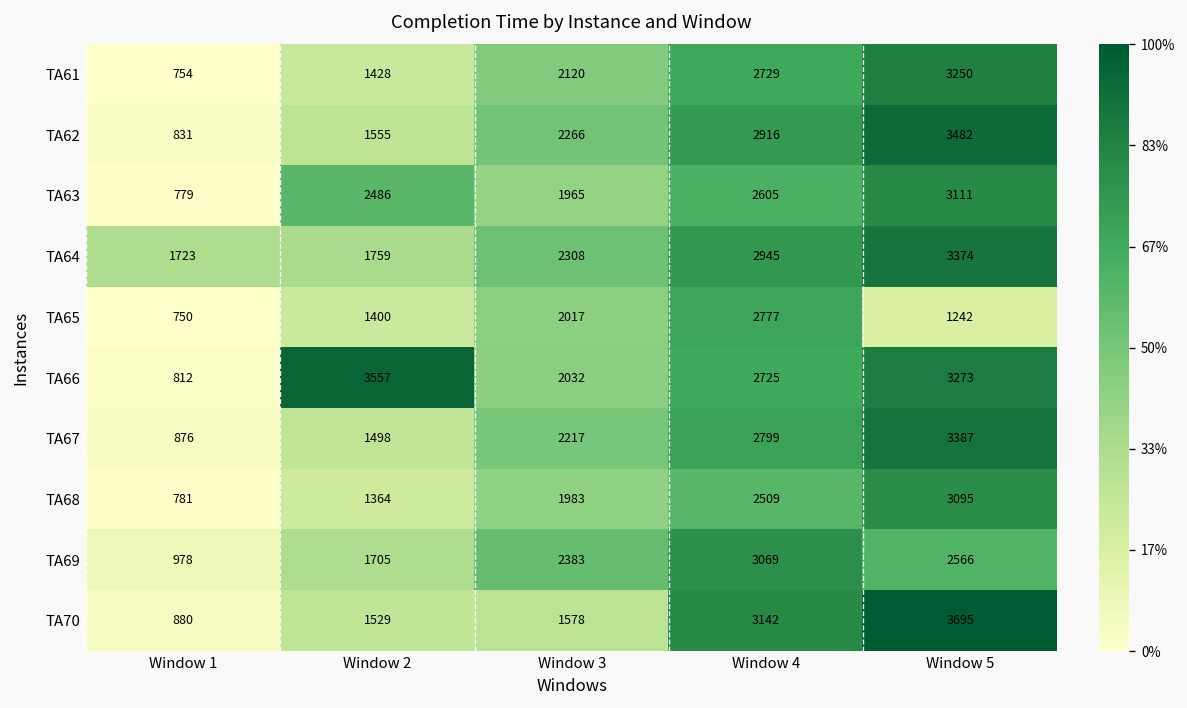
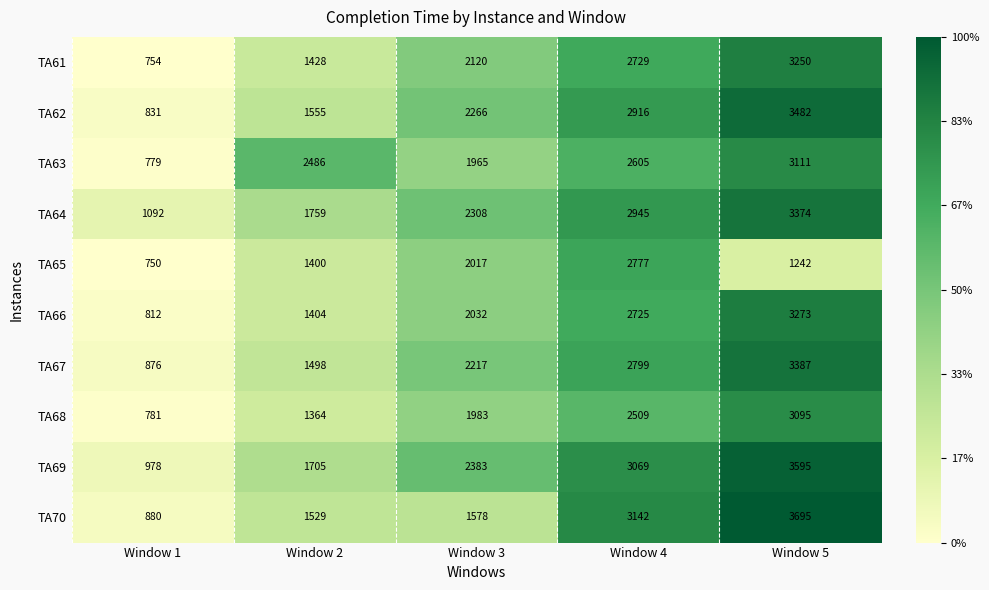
  {
    "TA61": {
      "Window 1": 754,
      "Window 2": 1428,
      "Window 3": 2120,
      "Window 4": 2729,
      "Window 5": 3250
    },
    "TA62": {
      "Window 1": 831,
      "Window 2": 1555,
      "Window 3": 2266,
      "Window 4": 2916,
      "Window 5": 3482
    },
    "TA63": {
      "Window 1": 779,
      "Window 2": 2486,
      "Window 3": 1965,
      "Window 4": 2605,
      "Window 5": 3111
    },
    "TA64": {
-     "Window 1": 1723,
+     "Window 1": 1092,
      "Window 2": 1759,
      "Window 3": 2308,
      "Window 4": 2945,
      "Window 5": 3374
    },
    "TA65": {
      "Window 1": 750,
      "Window 2": 1400,
      "Window 3": 2017,
      "Window 4": 2777,
      "Window 5": 1242
    },
    "TA66": {
      "Window 1": 812,
-     "Window 2": 3557,
+     "Window 2": 1404,
      "Window 3": 2032,
      "Window 4": 2725,
      "Window 5": 3273
    },
    "TA67": {
      "Window 1": 876,
      "Window 2": 1498,
      "Window 3": 2217,
      "Window 4": 2799,
      "Window 5": 3387
    },
    "TA68": {
      "Window 1": 781,
      "Window 2": 1364,
      "Window 3": 1983,
      "Window 4": 2509,
      "Window 5": 3095
    },
    "TA69": {
      "Window 1": 978,
      "Window 2": 1705,
      "Window 3": 2383,
      "Window 4": 3069,
-     "Window 5": 2566
+     "Window 5": 3595
    },
    "TA70": {
      "Window 1": 880,
      "Window 2": 1529,
      "Window 3": 1578,
      "Window 4": 3142,
      "Window 5": 3695
    }
  }
